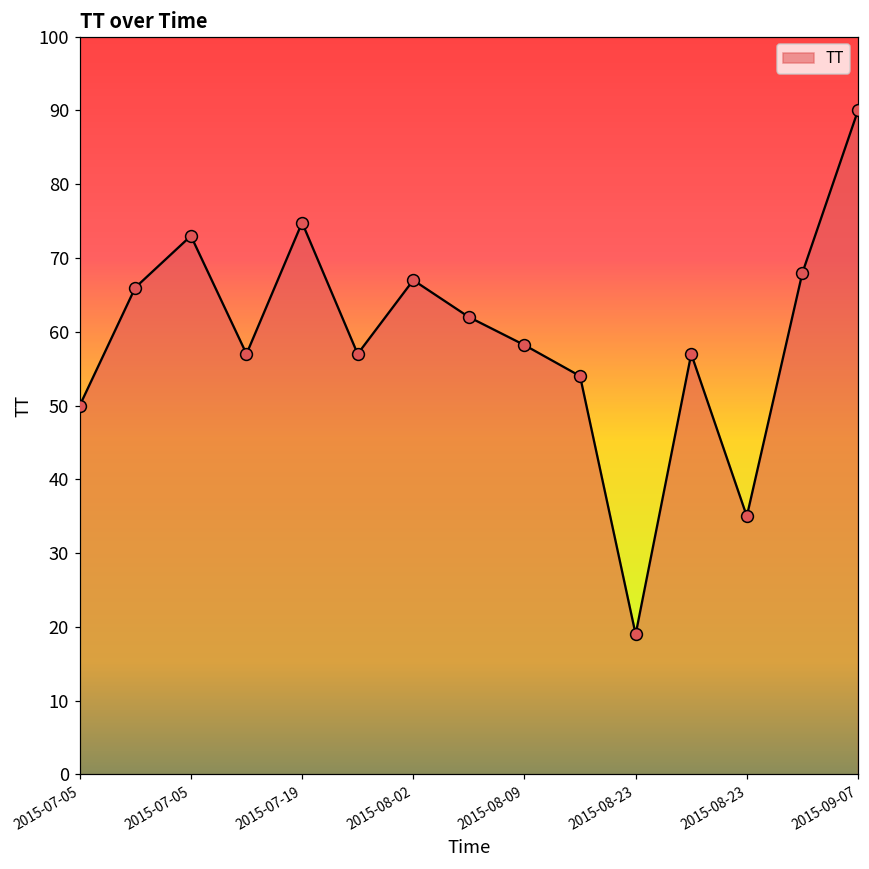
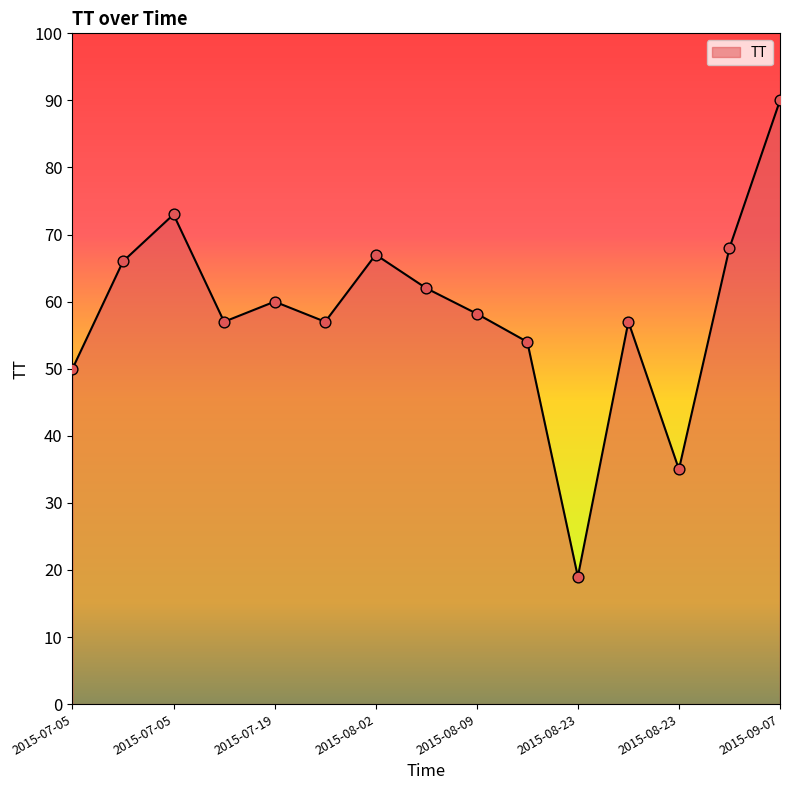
  {
-   "2015-07-19": 75,
+   "2015-07-19": 60,
    "2015-08-02": 67,
    "2015-08-09": 58,
    "2015-09-07": 90
  }
